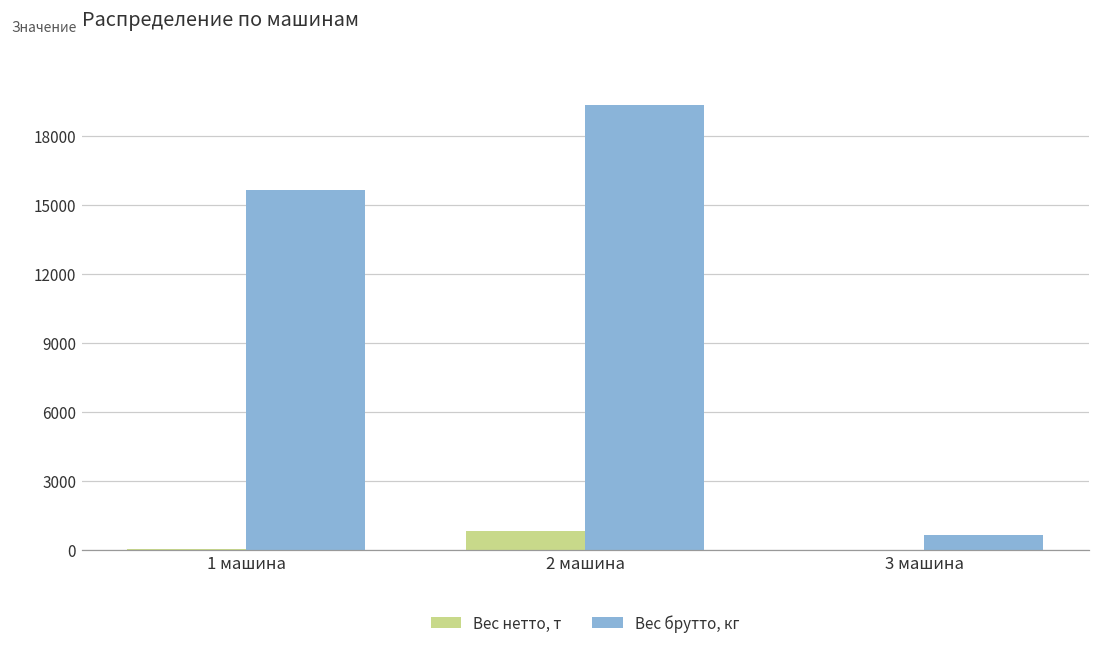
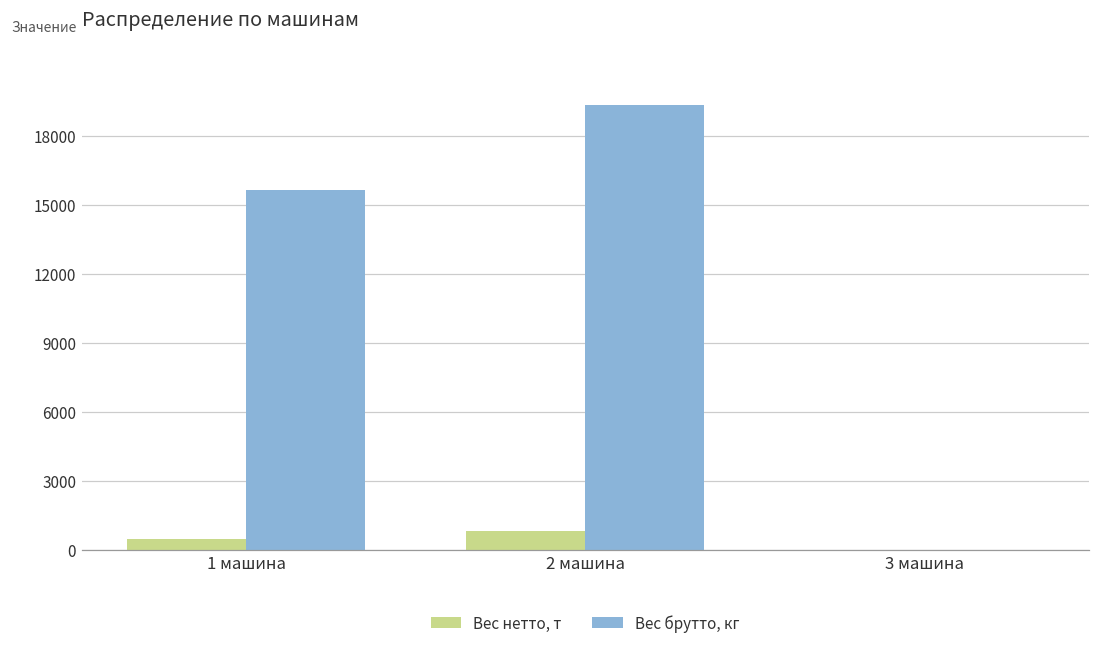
  {
    "Вес нетто, т": {
-     "1 машина": 0,
+     "1 машина": 500,
      "2 машина": 800,
      "3 машина": 0
    },
    "Вес брутто, кг": {
      "1 машина": 15700,
      "2 машина": 19300,
-     "3 машина": 600
+     "3 машина": 0
    }
  }
